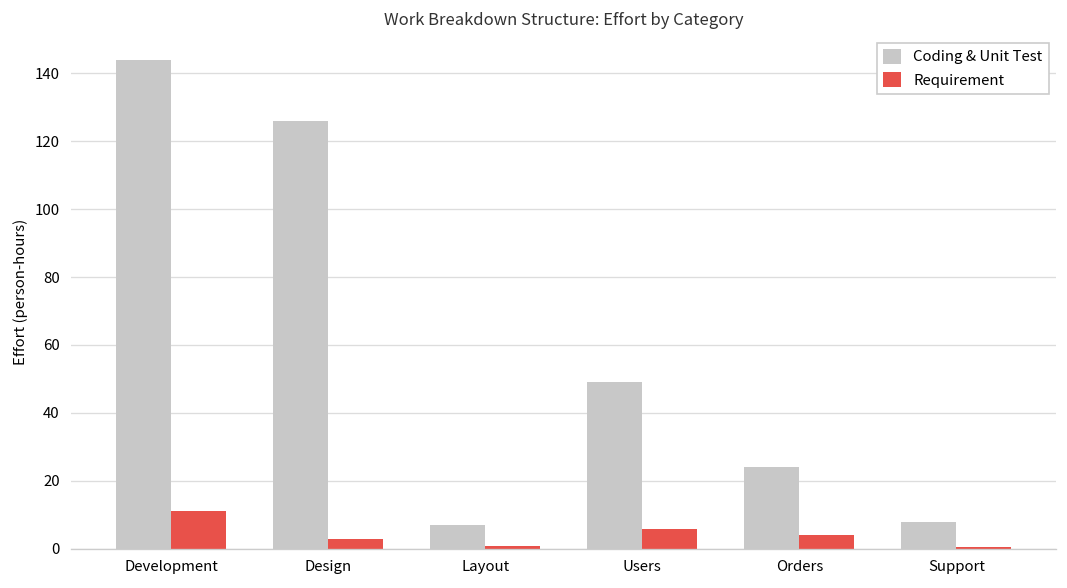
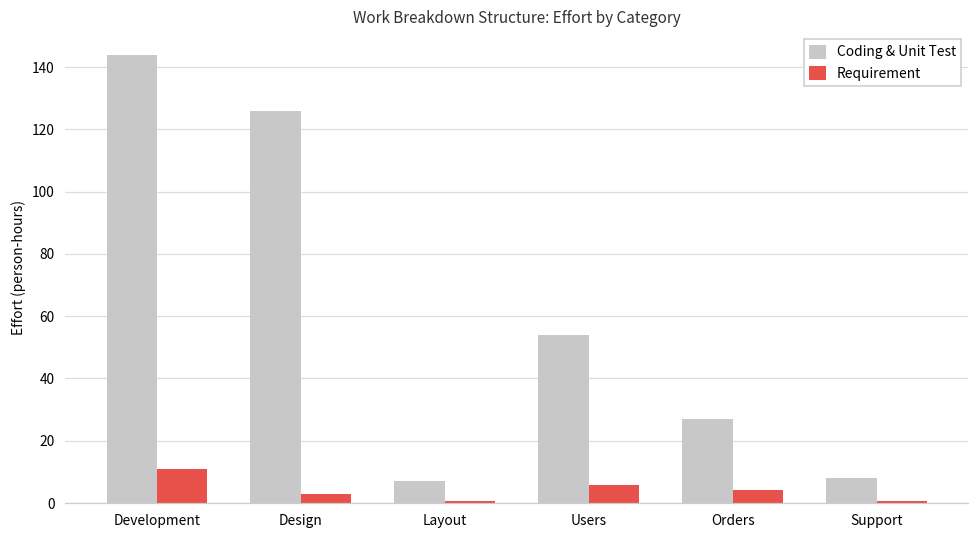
  {
    "Coding & Unit Test": {
      "Development": 144,
      "Design": 126,
      "Layout": 7,
-     "Users": 49,
-     "Orders": 24,
+     "Users": 54,
+     "Orders": 27,
      "Support": 8
    },
    "Requirement": {
      "Development": 11,
      "Design": 3,
      "Users": 6,
      "Orders": 4
    }
  }
